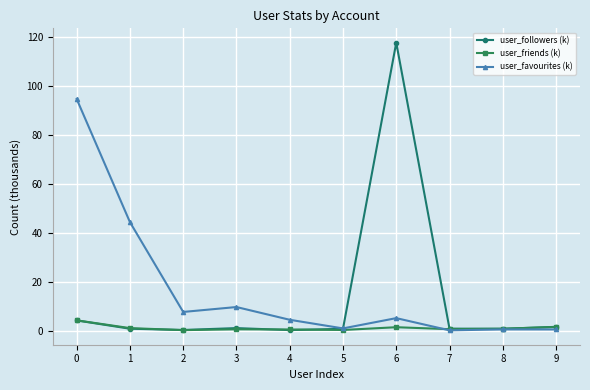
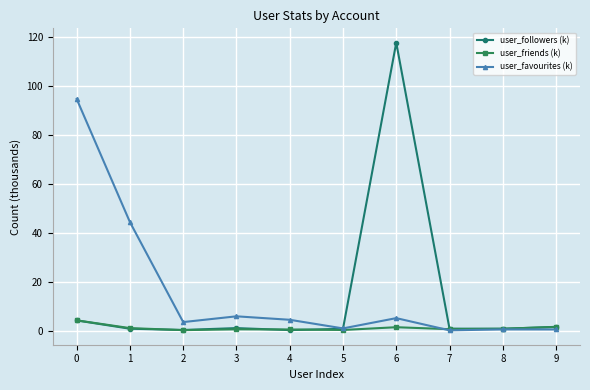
  {
    "user_favourites (k)": {
      "0": 95,
      "1": 44,
-     "2": 8,
-     "3": 10,
+     "2": 3,
+     "3": 6,
      "4": 4,
      "6": 5
    }
  }
